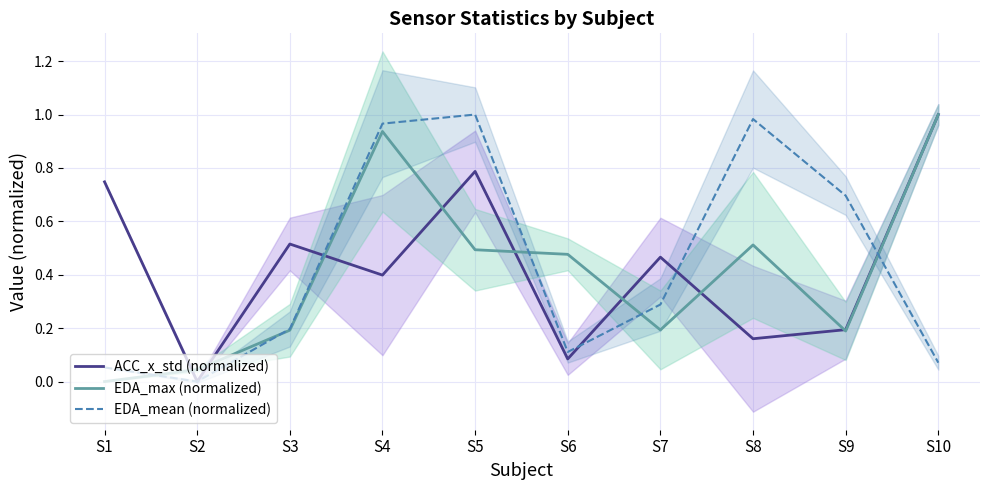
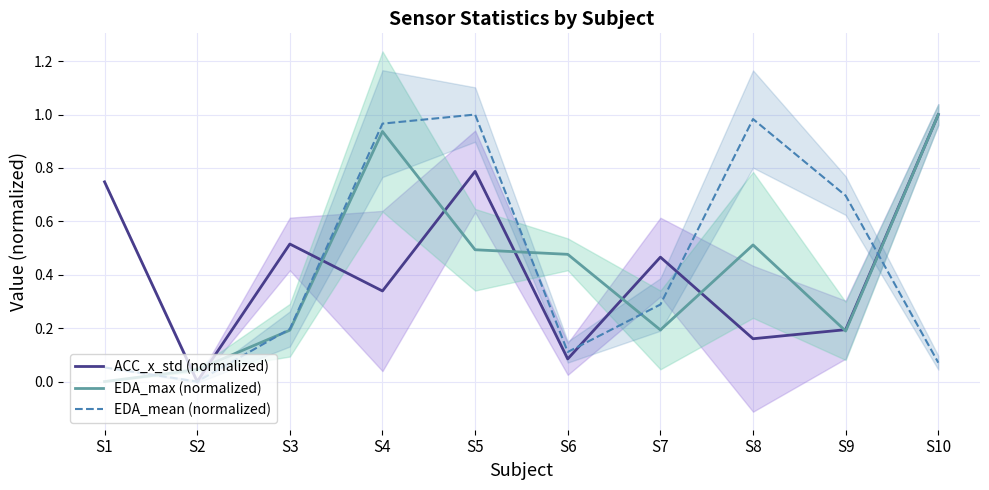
  {
    "ACC_x_std (normalized)": {
      "S3": 0.52,
-     "S4": 0.40,
+     "S4": 0.34,
      "S5": 0.79,
      "S6": 0.08,
      "S7": 0.47,
      "S8": 0.16
    }
  }
